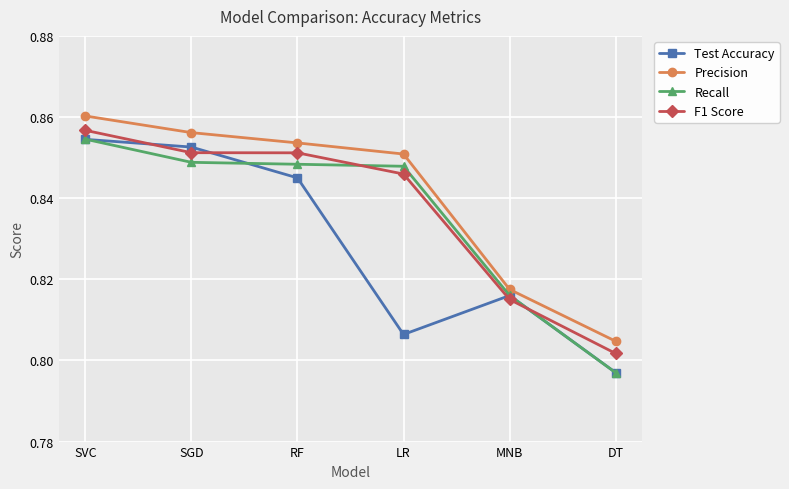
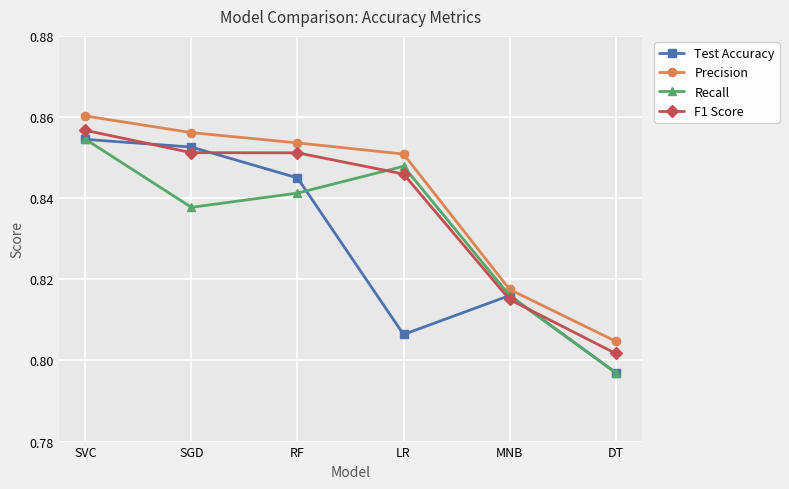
  {
    "Test Accuracy": {
      "SGD": 0.853,
      "RF": 0.845,
      "LR": 0.806
    },
    "Recall": {
-     "SGD": 0.849,
-     "RF": 0.848,
+     "SGD": 0.838,
+     "RF": 0.841,
      "LR": 0.848
    }
  }
